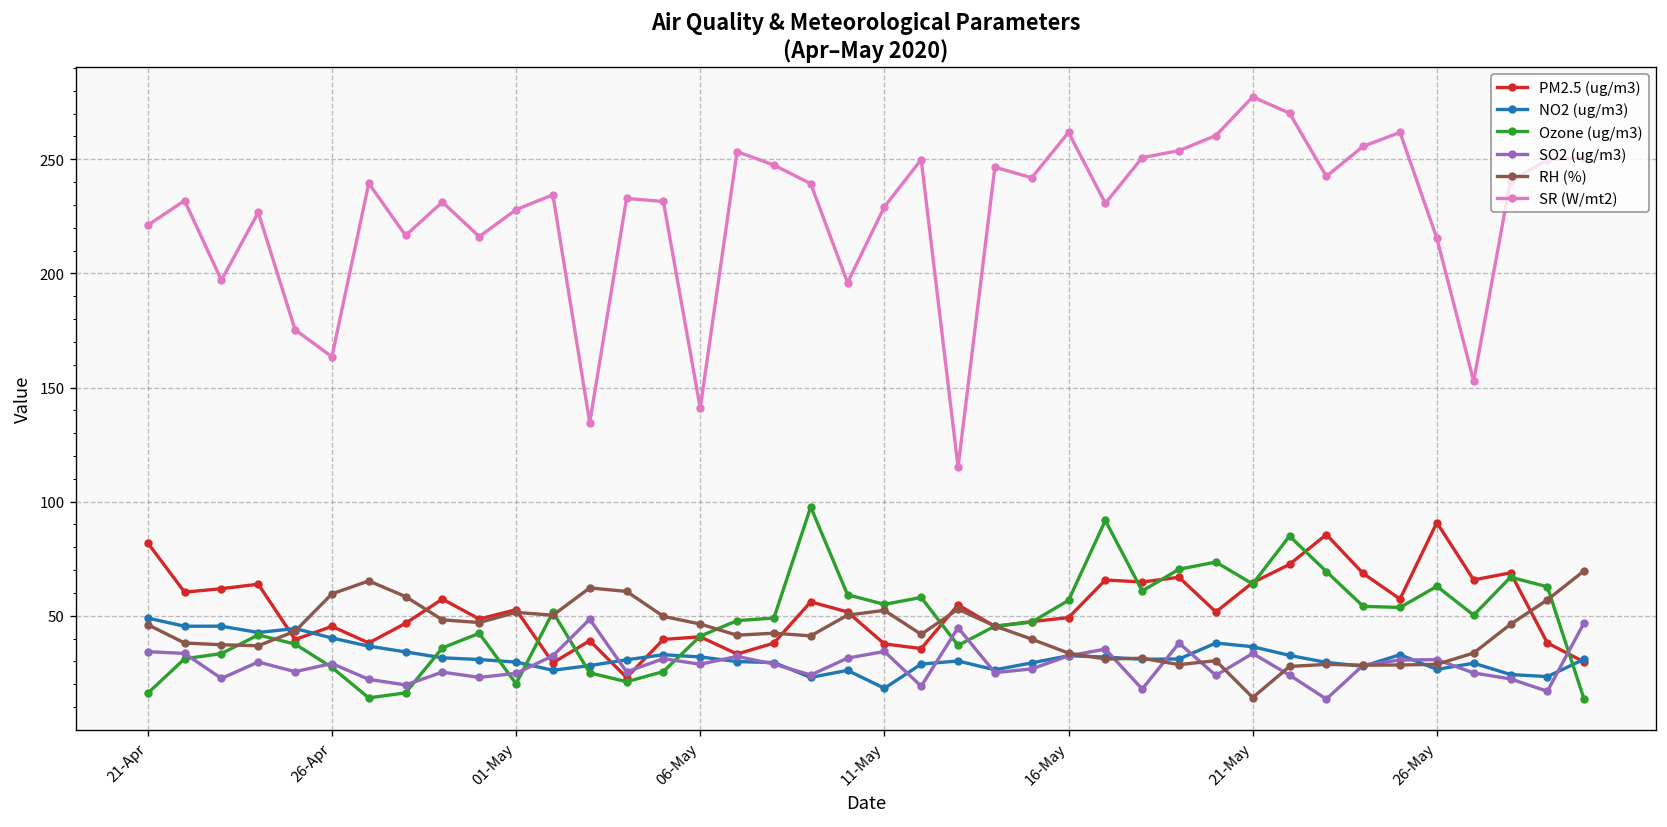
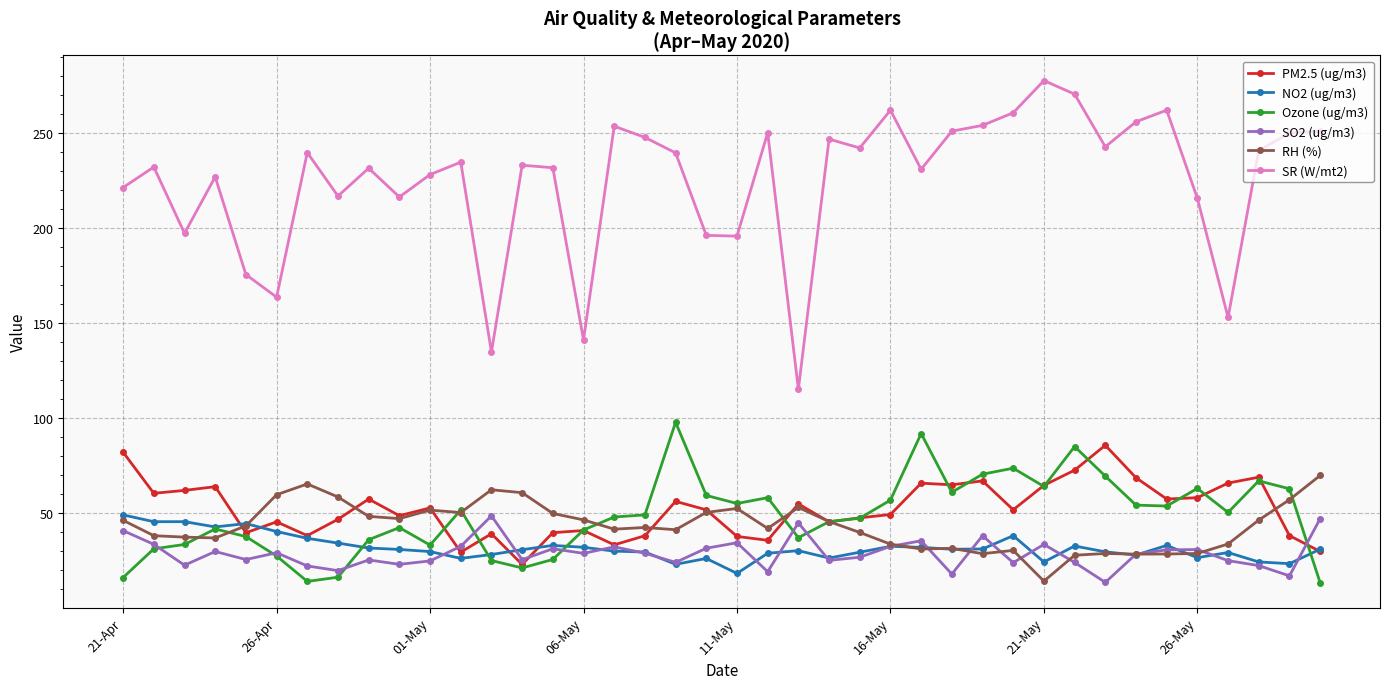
  {
    "PM2.5 (ug/m3)": {
      "21-Apr": 82,
      "26-Apr": 45,
      "11-May": 38,
      "16-May": 49,
-     "26-May": 91
+     "26-May": 58
    },
    "NO2 (ug/m3)": {
      "21-Apr": 49,
      "26-Apr": 40,
      "01-May": 30,
      "06-May": 32,
      "11-May": 18,
-     "21-May": 36,
+     "21-May": 24,
      "26-May": 26
    },
    "Ozone (ug/m3)": {
      "21-Apr": 16,
      "26-Apr": 27,
-     "01-May": 20,
+     "01-May": 33,
      "11-May": 55,
      "16-May": 57,
      "26-May": 63
    },
    "SO2 (ug/m3)": {
-     "21-Apr": 34,
+     "21-Apr": 41,
      "26-Apr": 29,
      "01-May": 25,
      "06-May": 29,
      "11-May": 34,
      "21-May": 33,
      "26-May": 31
    },
    "RH (%)": {
      "21-Apr": 46,
      "26-Apr": 60,
      "06-May": 46,
      "11-May": 52,
      "21-May": 14,
      "26-May": 29
    },
    "SR (W/mt2)": {
      "21-Apr": 221,
      "26-Apr": 163,
      "01-May": 228,
      "06-May": 141,
-     "11-May": 229,
+     "11-May": 196,
      "16-May": 262,
      "21-May": 277,
      "26-May": 215
    }
  }
